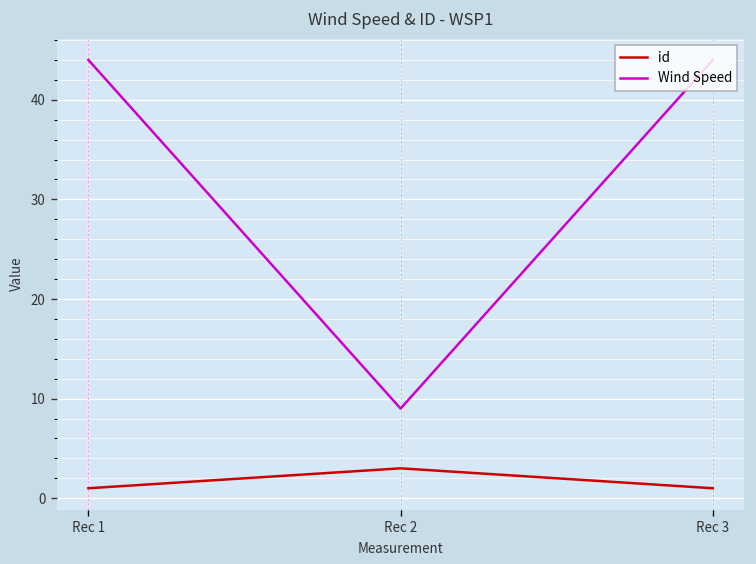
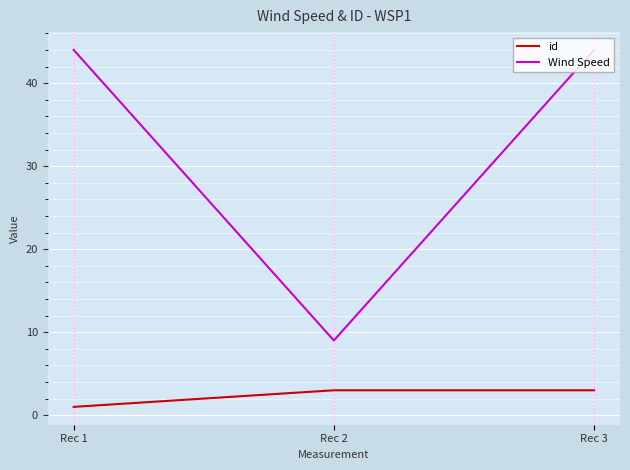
  {
    "id": {
      "Rec 1": 1,
      "Rec 2": 3,
-     "Rec 3": 1
+     "Rec 3": 3
    },
    "Wind Speed": {
      "Rec 1": 44,
      "Rec 2": 9
    }
  }
